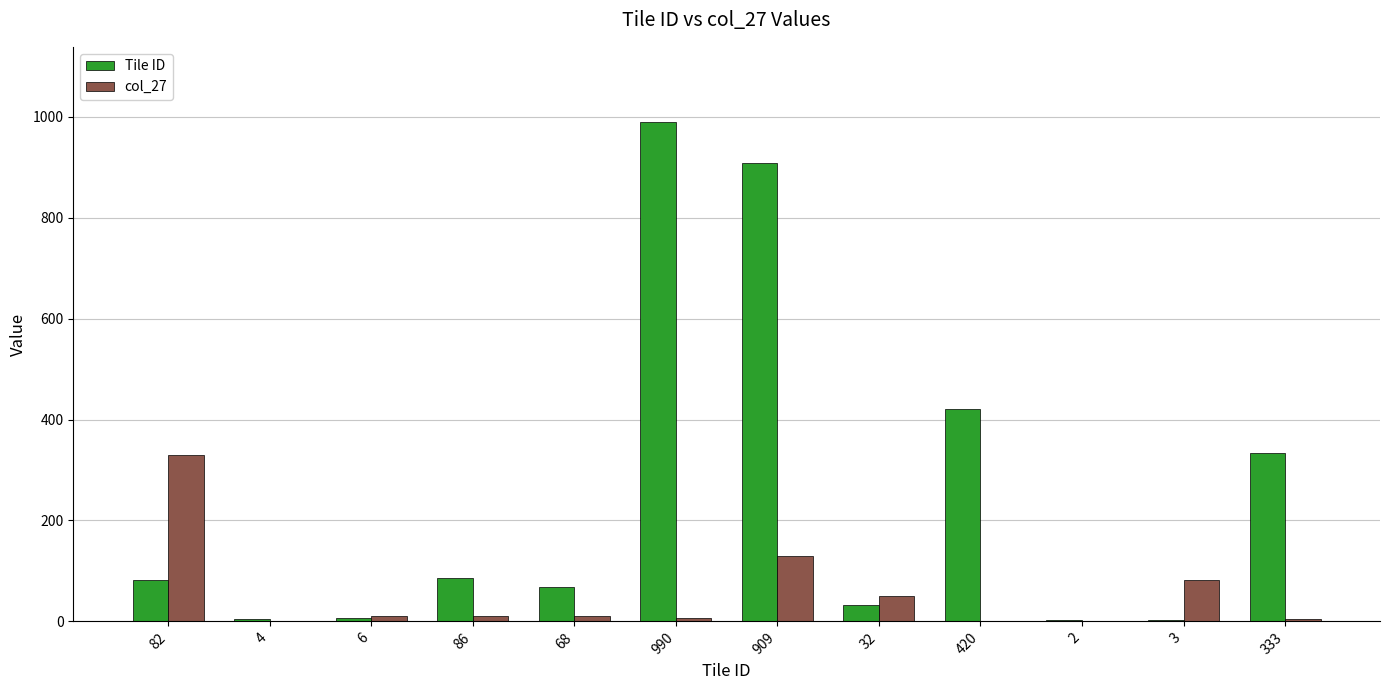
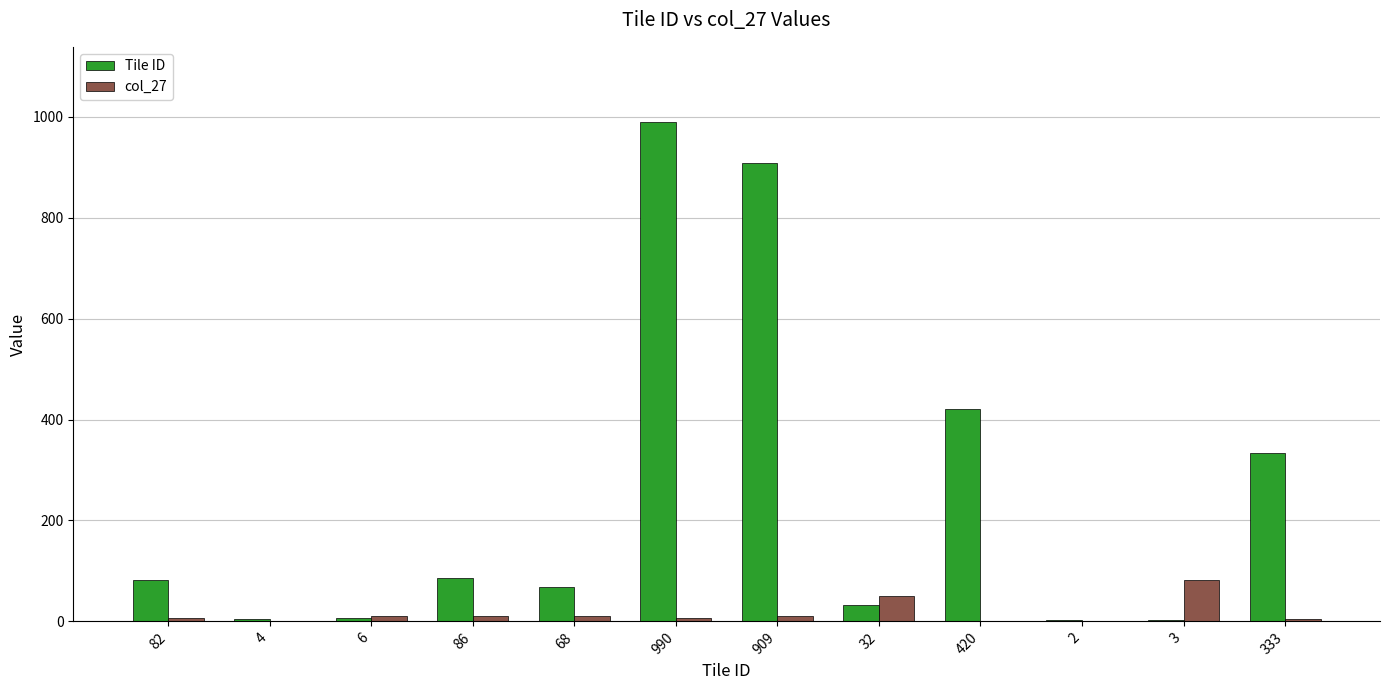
  {
    "Tile ID": {
      "82": 80,
      "6": 10,
      "86": 90,
      "68": 70,
      "990": 990,
      "909": 910,
      "32": 30,
      "420": 420,
      "333": 330
    },
    "col_27": {
-     "82": 330,
+     "82": 10,
      "4": 0,
      "6": 10,
      "86": 10,
      "68": 10,
      "990": 10,
-     "909": 130,
+     "909": 10,
      "32": 50,
      "420": 0,
      "2": 0,
      "3": 80
    }
  }
